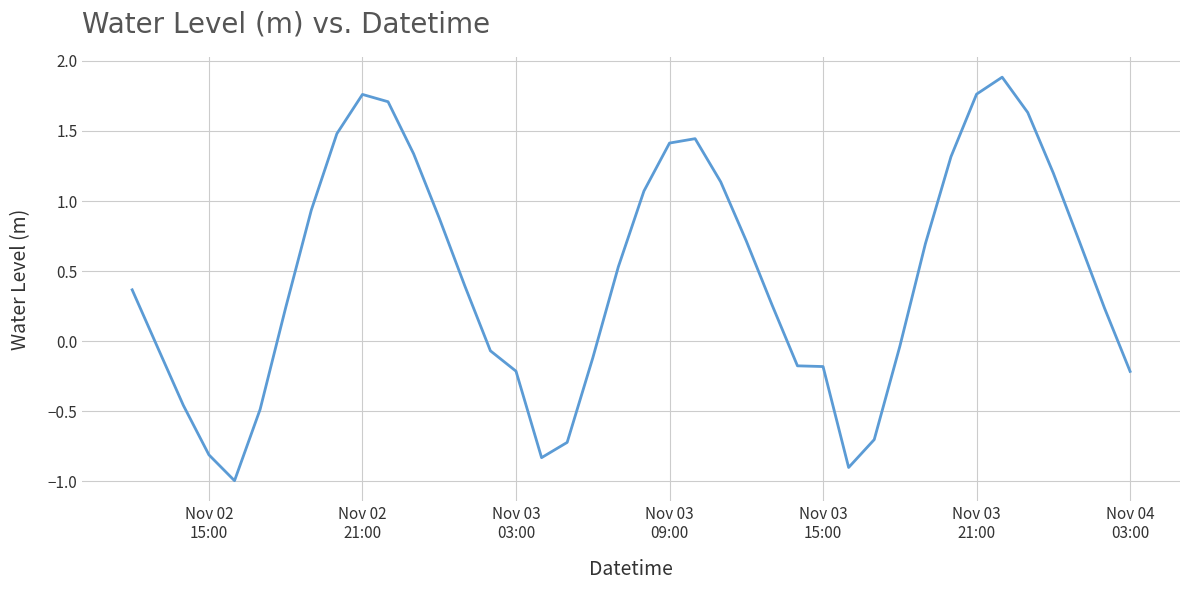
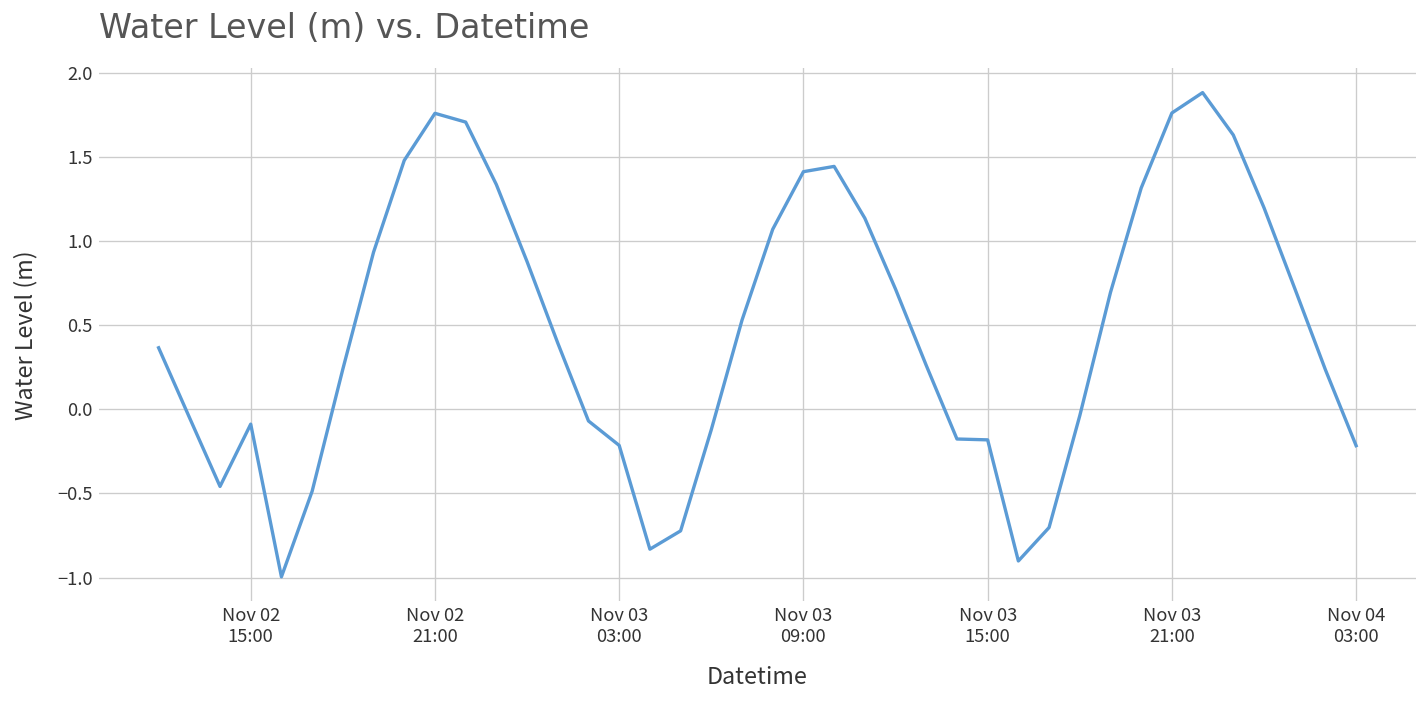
  {
-   "Nov 02 15:00": -0.81,
+   "Nov 02 15:00": -0.09,
    "Nov 02 21:00": 1.76,
    "Nov 03 03:00": -0.21,
    "Nov 03 09:00": 1.41,
    "Nov 03 15:00": -0.18,
    "Nov 03 21:00": 1.76,
    "Nov 04 03:00": -0.22
  }
